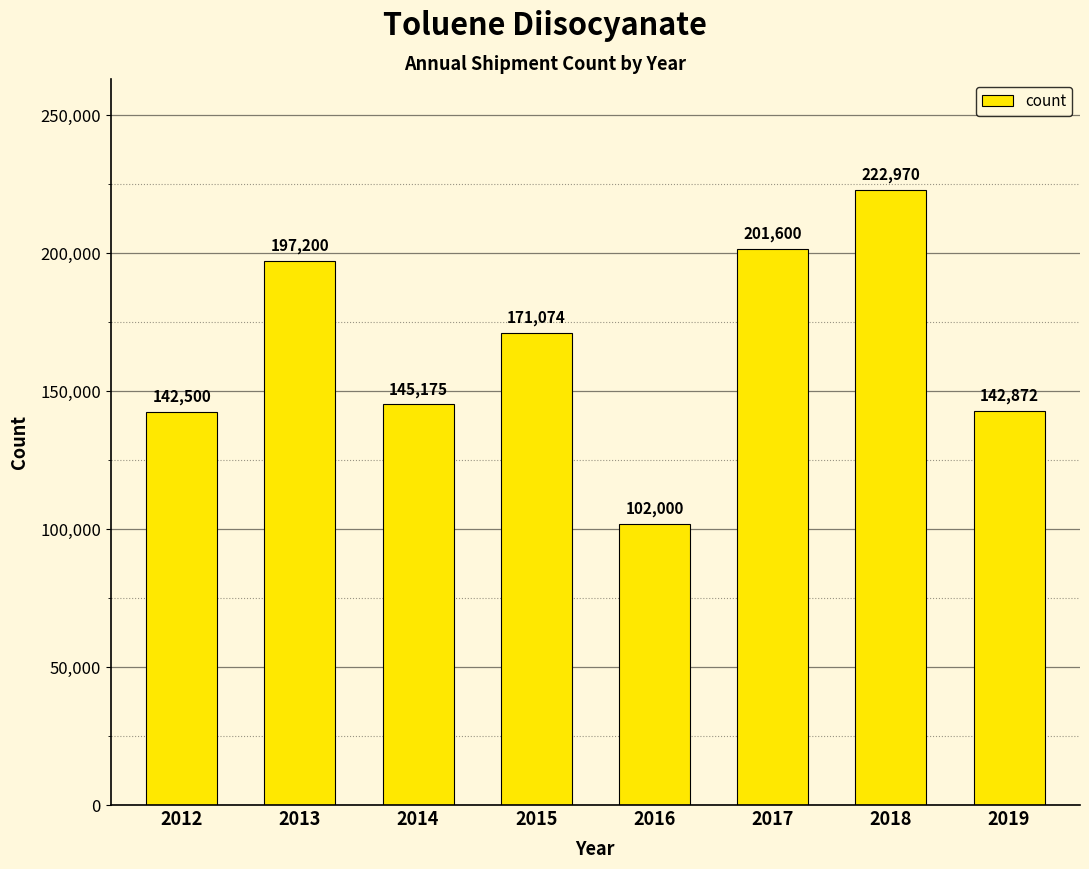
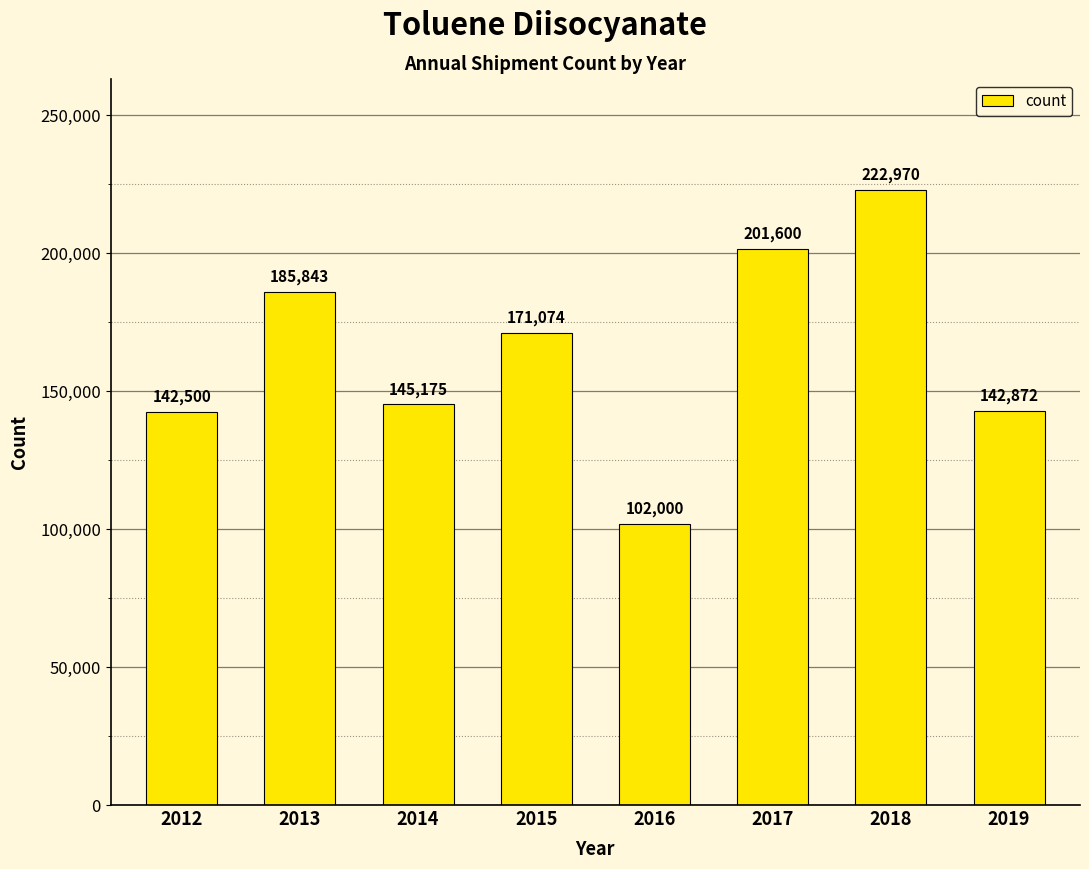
  {
    "2012": "142,500",
-   "2013": "197,200",
+   "2013": "185,843",
    "2014": "145,175",
    "2015": "171,074",
    "2016": "102,000",
    "2017": "201,600",
    "2018": "222,970",
    "2019": "142,872"
  }
